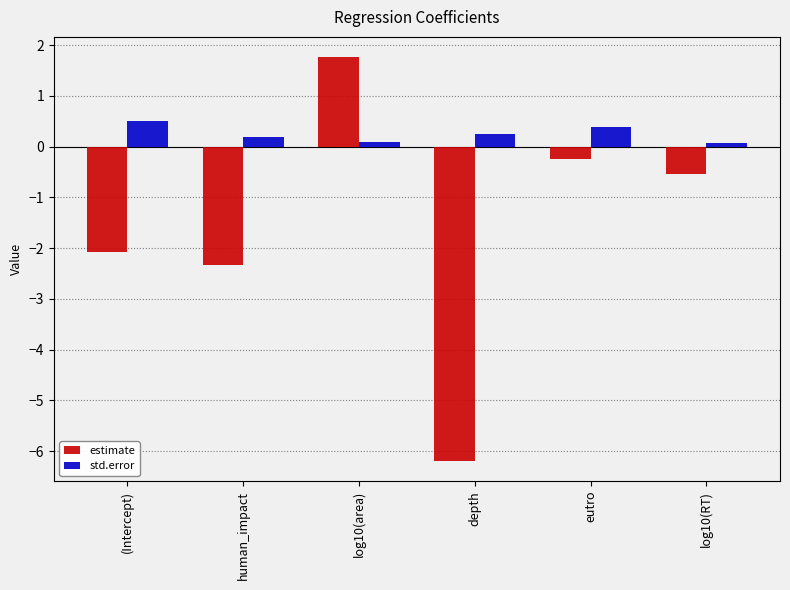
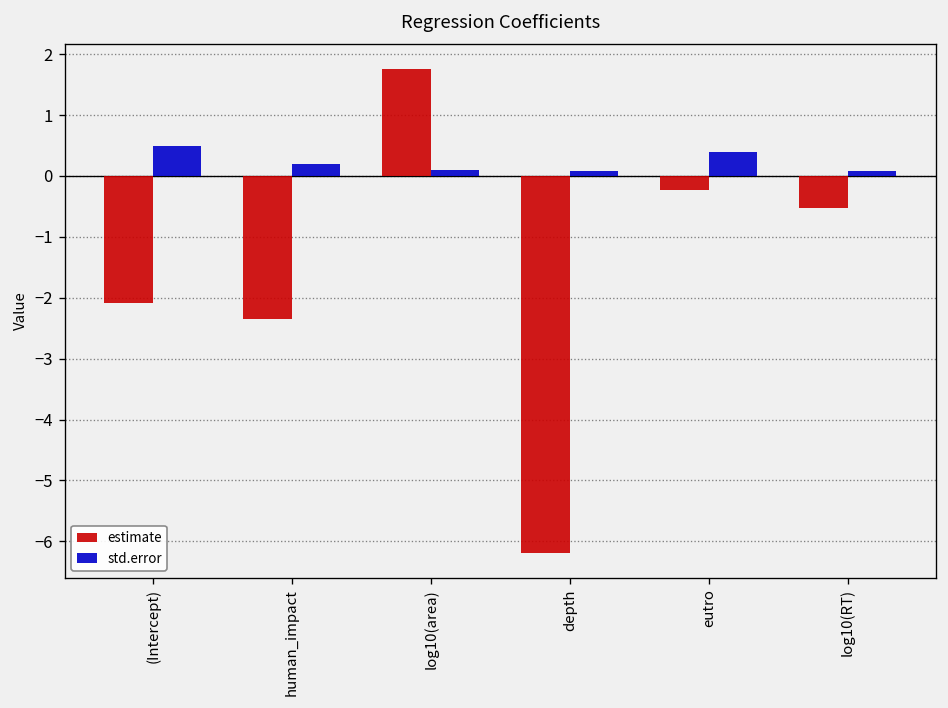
  {
    "estimate": {
      "(Intercept)": -2.1,
      "human_impact": -2.3,
      "log10(area)": 1.8,
      "depth": -6.2,
      "eutro": -0.2,
      "log10(RT)": -0.5
    },
    "std.error": {
      "(Intercept)": 0.5,
      "human_impact": 0.2,
      "log10(area)": 0.1,
-     "depth": 0.3,
+     "depth": 0.1,
      "eutro": 0.4,
      "log10(RT)": 0.1
    }
  }
